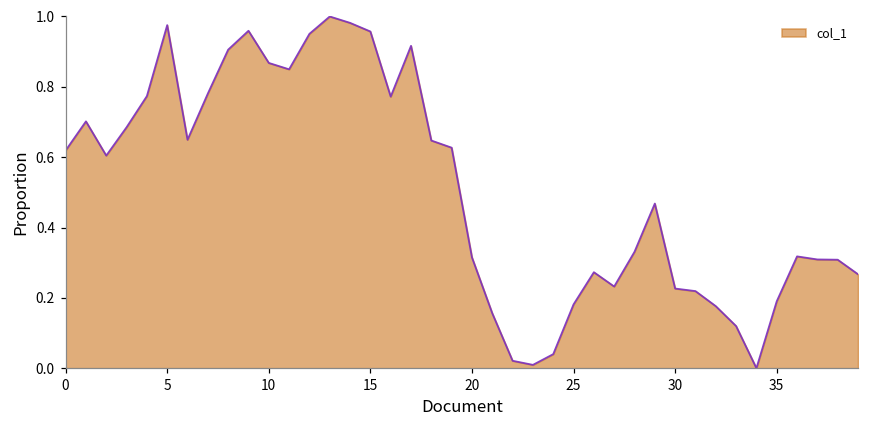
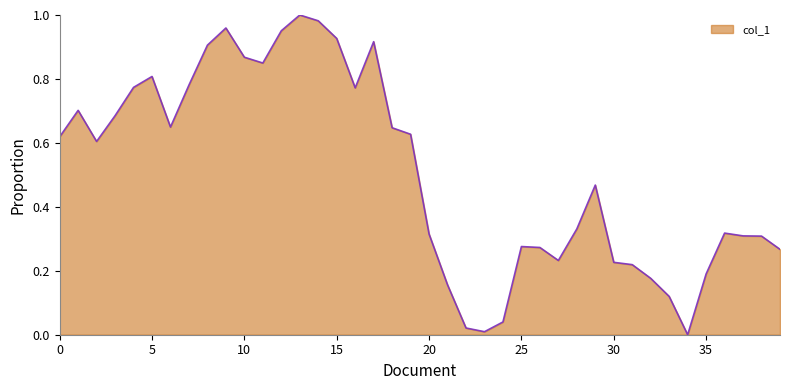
  {
    "0": 0.62,
-   "5": 0.98,
+   "5": 0.81,
    "10": 0.87,
-   "15": 0.96,
+   "15": 0.93,
    "20": 0.31,
-   "25": 0.18,
+   "25": 0.28,
    "30": 0.23,
    "35": 0.19
  }
